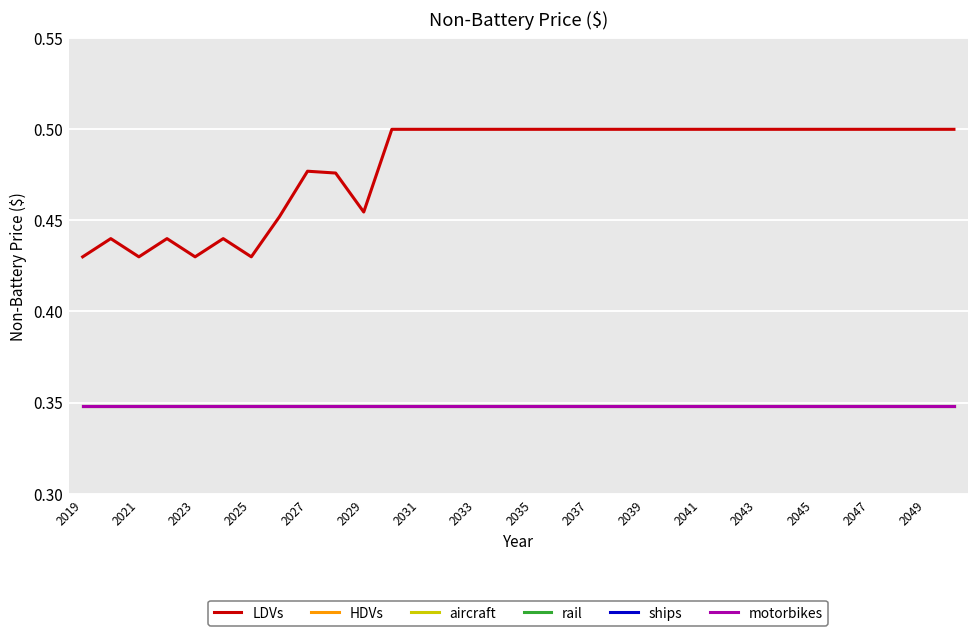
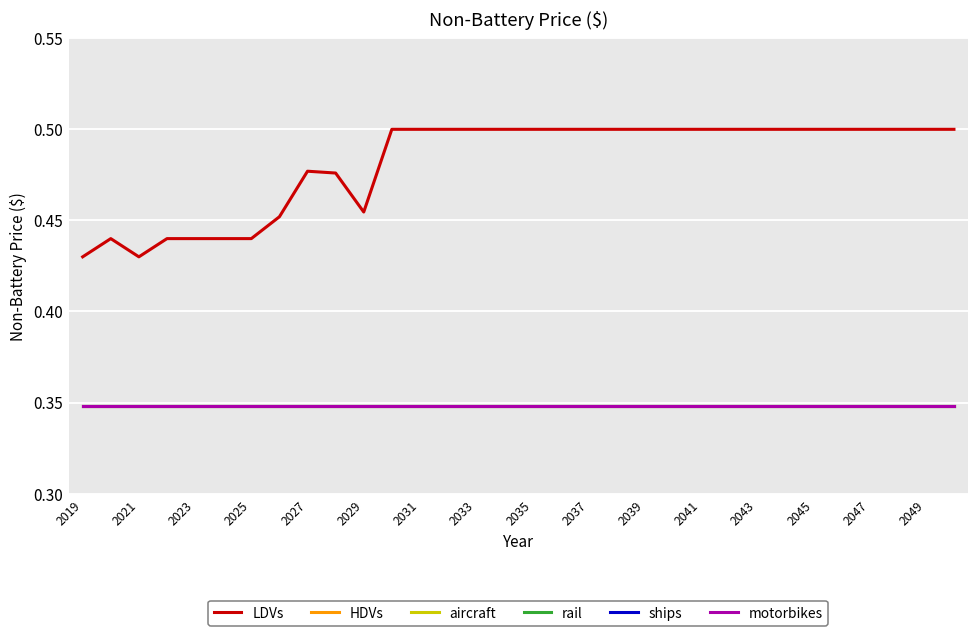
  {
    "LDVs": {
      "2019": 0.43,
      "2021": 0.43,
-     "2023": 0.43,
-     "2025": 0.43,
+     "2023": 0.44,
+     "2025": 0.44,
      "2027": 0.477,
      "2029": 0.455,
      "2031": 0.50,
      "2033": 0.50,
      "2035": 0.50,
      "2037": 0.50,
      "2039": 0.50,
      "2041": 0.50,
      "2043": 0.50,
      "2045": 0.50,
      "2047": 0.50,
      "2049": 0.50
    },
    "motorbikes": {
      "2019": 0.348,
      "2021": 0.348,
      "2023": 0.348,
      "2025": 0.348,
      "2027": 0.348,
      "2029": 0.348,
      "2031": 0.348,
      "2033": 0.348,
      "2035": 0.348,
      "2037": 0.348,
      "2039": 0.348,
      "2041": 0.348,
      "2043": 0.348,
      "2045": 0.348,
      "2047": 0.348,
      "2049": 0.348
    }
  }
